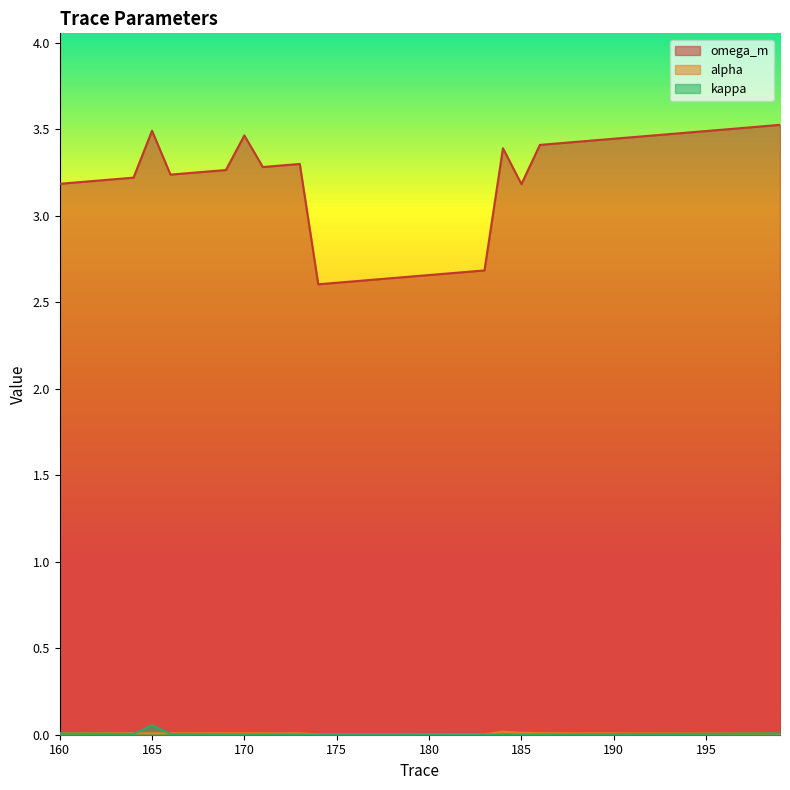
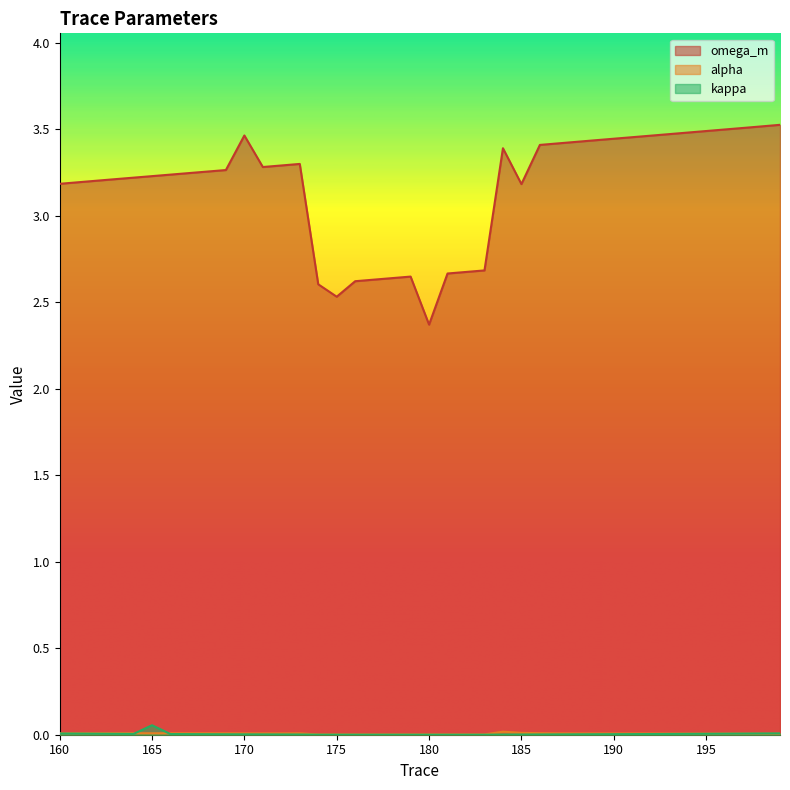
  {
    "omega_m": {
      "160": 3.19,
-     "165": 3.49,
+     "165": 3.23,
      "170": 3.46,
-     "175": 2.61,
-     "180": 2.66,
+     "175": 2.53,
+     "180": 2.37,
      "185": 3.18,
      "190": 3.45,
      "195": 3.49
    },
    "alpha": {
      "165": 0.01
    },
    "kappa": {
      "165": 0.05
    }
  }
